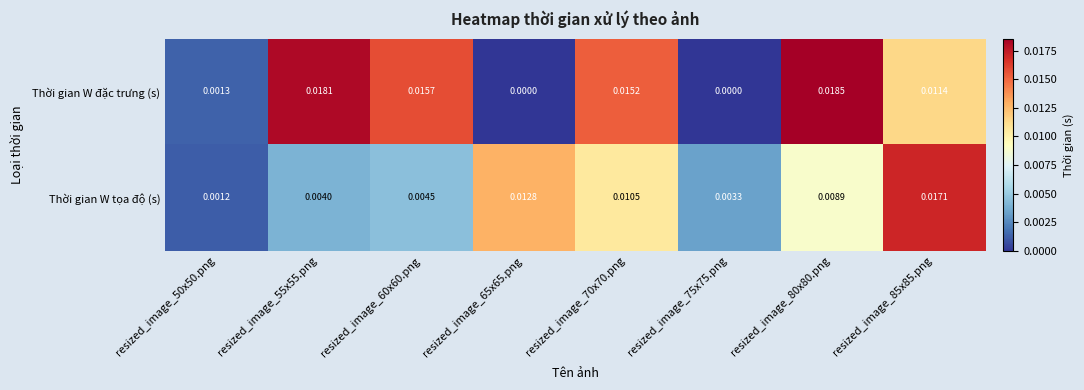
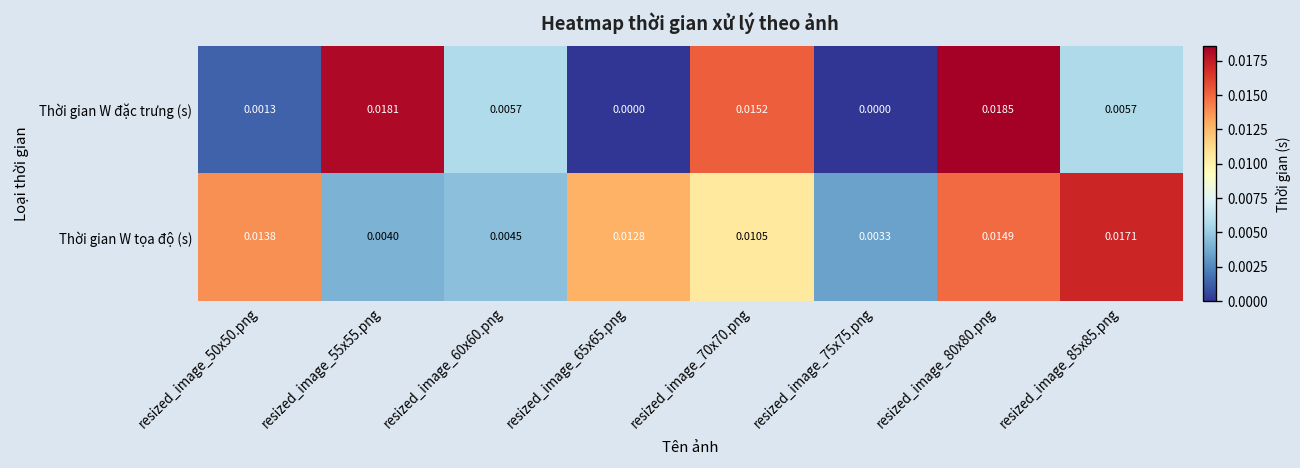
  {
    "Thời gian W đặc trưng (s)": {
      "resized_image_50x50.png": 0.0013,
      "resized_image_55x55.png": 0.0181,
-     "resized_image_60x60.png": 0.0157,
+     "resized_image_60x60.png": 0.0057,
      "resized_image_65x65.png": 0.0000,
      "resized_image_70x70.png": 0.0152,
      "resized_image_75x75.png": 0.0000,
      "resized_image_80x80.png": 0.0185,
-     "resized_image_85x85.png": 0.0114
+     "resized_image_85x85.png": 0.0057
    },
    "Thời gian W tọa độ (s)": {
-     "resized_image_50x50.png": 0.0012,
+     "resized_image_50x50.png": 0.0138,
      "resized_image_55x55.png": 0.0040,
      "resized_image_60x60.png": 0.0045,
      "resized_image_65x65.png": 0.0128,
      "resized_image_70x70.png": 0.0105,
      "resized_image_75x75.png": 0.0033,
-     "resized_image_80x80.png": 0.0089,
+     "resized_image_80x80.png": 0.0149,
      "resized_image_85x85.png": 0.0171
    }
  }
